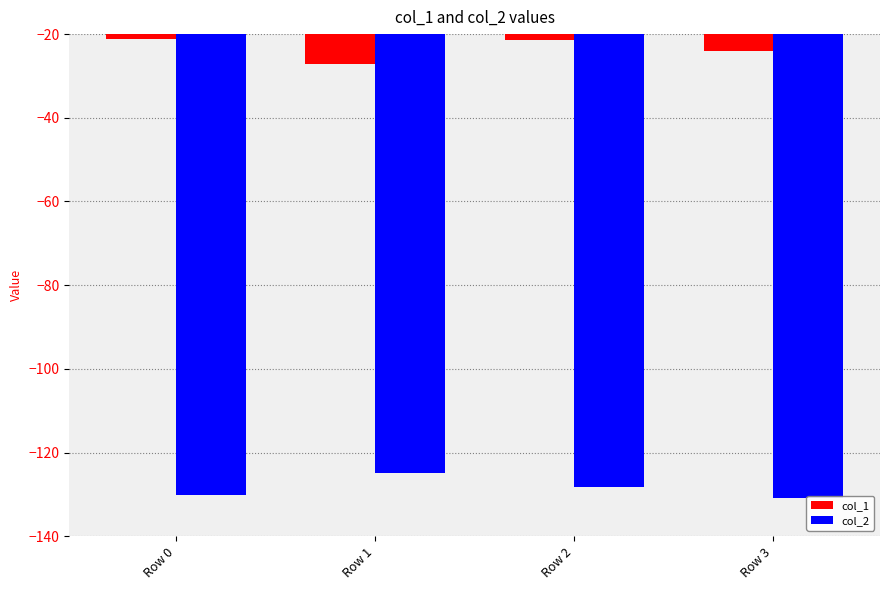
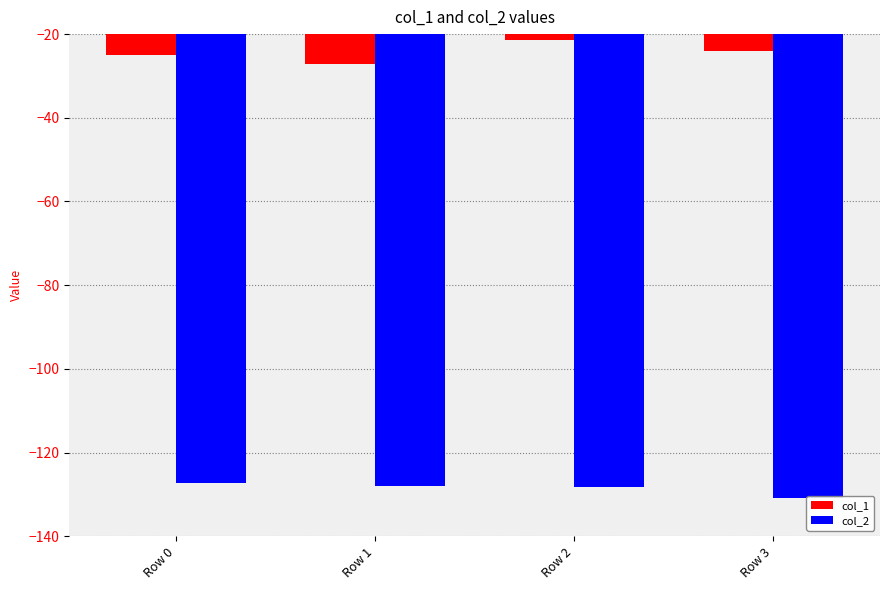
  {
    "col_1": {
-     "Row 0": -21,
+     "Row 0": -25,
      "Row 1": -27,
      "Row 2": -22,
      "Row 3": -24
    },
    "col_2": {
-     "Row 0": -130,
-     "Row 1": -125,
+     "Row 0": -127,
+     "Row 1": -128,
      "Row 2": -128
    }
  }
